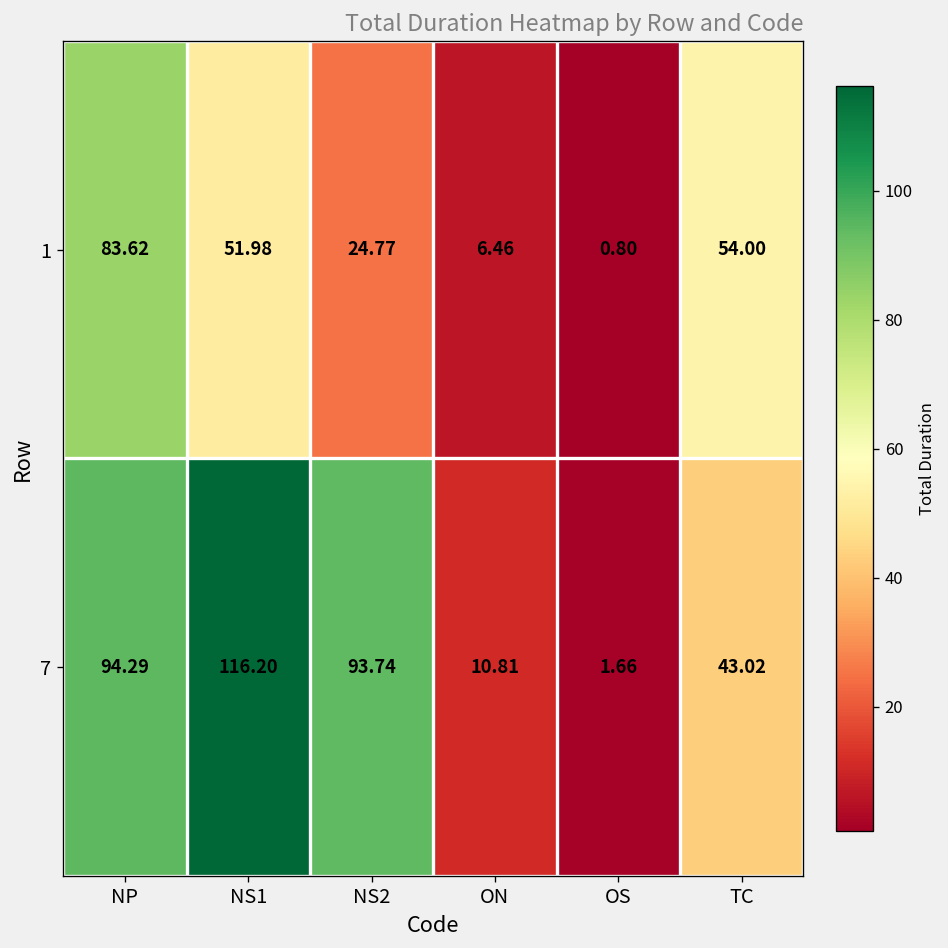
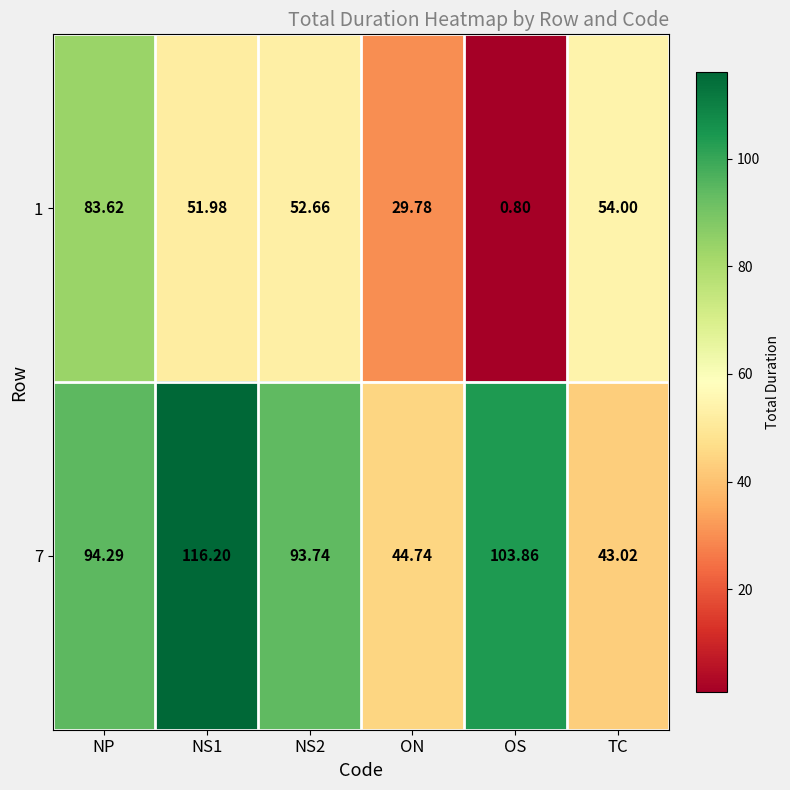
  {
    "1": {
      "NP": 83.62,
      "NS1": 51.98,
-     "NS2": 24.77,
-     "ON": 6.46,
+     "NS2": 52.66,
+     "ON": 29.78,
      "OS": 0.80,
      "TC": 54.00
    },
    "7": {
      "NP": 94.29,
      "NS1": 116.20,
      "NS2": 93.74,
-     "ON": 10.81,
-     "OS": 1.66,
+     "ON": 44.74,
+     "OS": 103.86,
      "TC": 43.02
    }
  }
